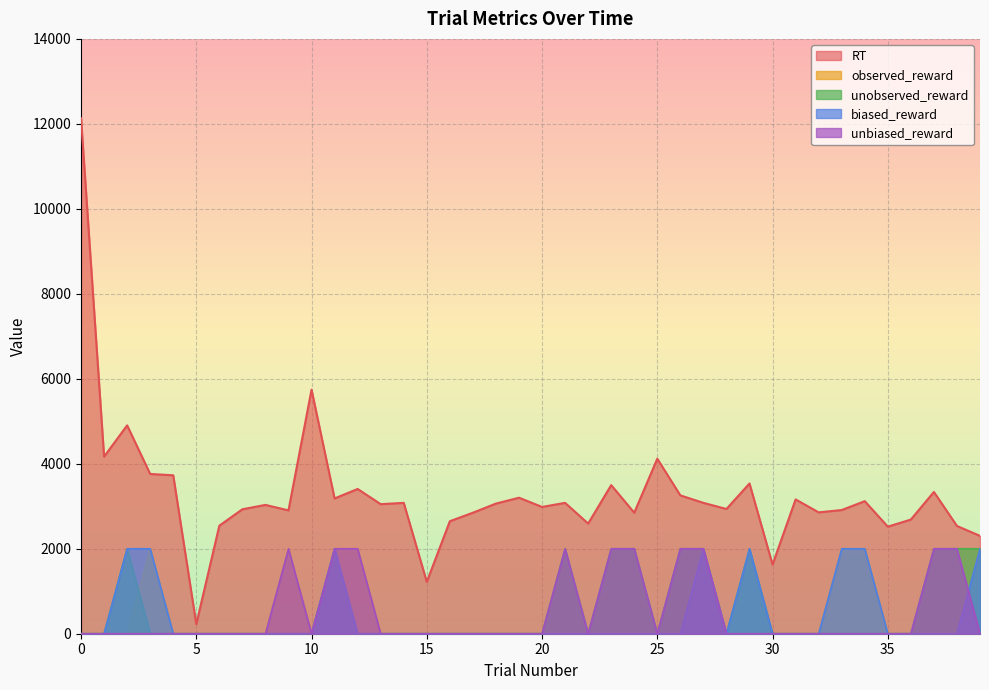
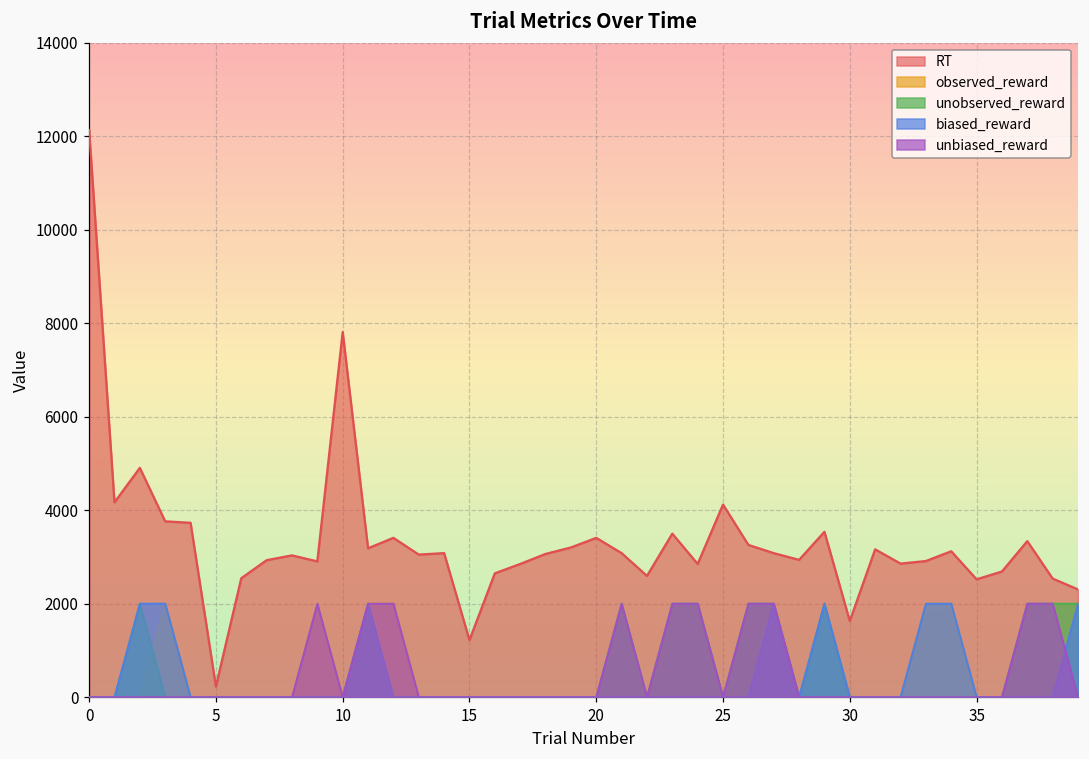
  {
    "RT": {
      "0": 12100,
      "5": 200,
-     "10": 5700,
+     "10": 7800,
      "15": 1200,
-     "20": 3000,
+     "20": 3400,
      "25": 4100,
      "30": 1600,
      "35": 2500
    }
  }
